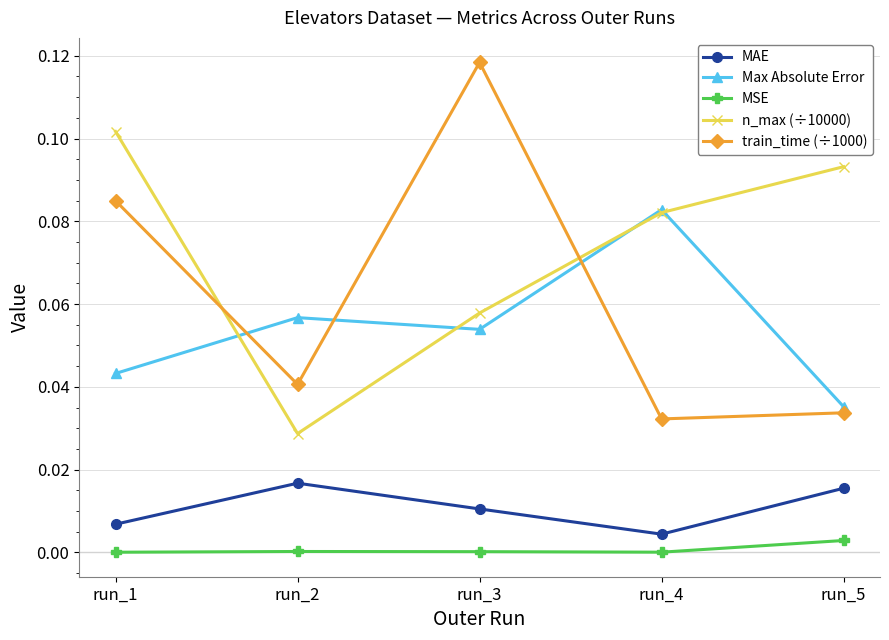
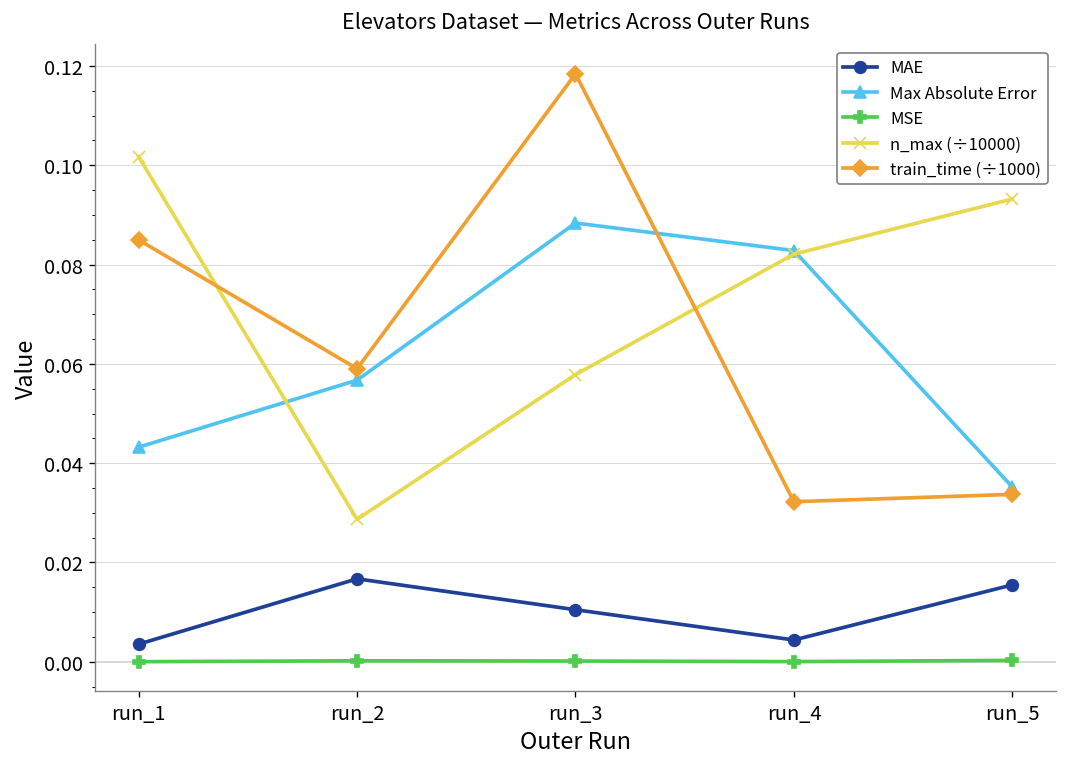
  {
    "MAE": {
-     "run_1": 0.007,
+     "run_1": 0.004,
      "run_2": 0.017,
      "run_3": 0.010,
      "run_4": 0.004,
      "run_5": 0.015
    },
    "Max Absolute Error": {
      "run_1": 0.043,
      "run_2": 0.057,
-     "run_3": 0.054,
+     "run_3": 0.088,
      "run_4": 0.083,
      "run_5": 0.035
    },
    "MSE": {
      "run_1": 0.000,
      "run_2": 0.000,
      "run_3": 0.000,
      "run_4": 0.000,
-     "run_5": 0.003
+     "run_5": 0.000
    },
    "n_max (÷10000)": {
      "run_1": 0.102,
      "run_2": 0.029,
      "run_3": 0.058,
      "run_4": 0.082,
      "run_5": 0.093
    },
    "train_time (÷1000)": {
      "run_1": 0.085,
-     "run_2": 0.041,
+     "run_2": 0.059,
      "run_3": 0.118,
      "run_4": 0.032,
      "run_5": 0.034
    }
  }
